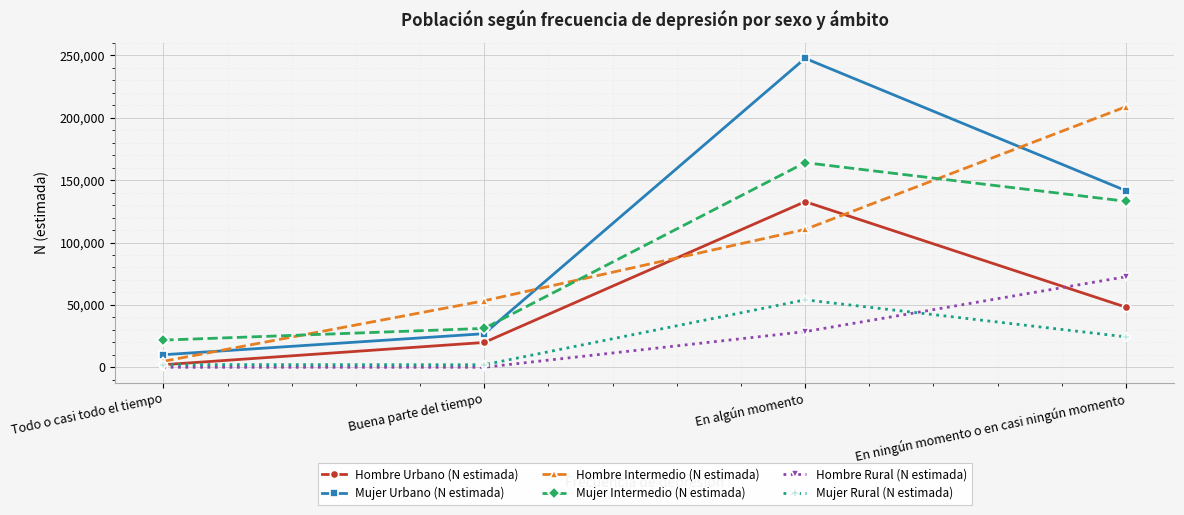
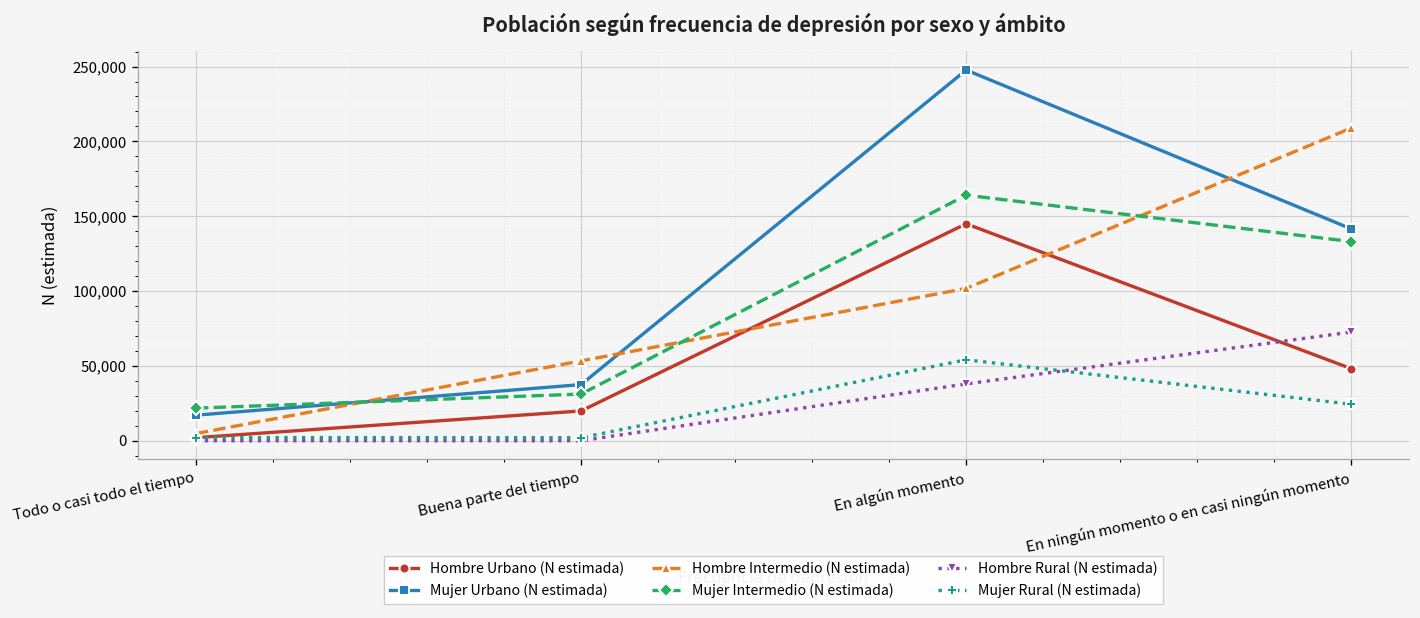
  {
    "Hombre Urbano (N estimada)": {
      "Buena parte del tiempo": "20,000",
-     "En algún momento": "133,000",
+     "En algún momento": "145,000",
      "En ningún momento o en casi ningún momento": "48,000"
    },
    "Mujer Urbano (N estimada)": {
-     "Todo o casi todo el tiempo": "10,000",
-     "Buena parte del tiempo": "27,000",
+     "Todo o casi todo el tiempo": "17,000",
+     "Buena parte del tiempo": "37,000",
      "En algún momento": "248,000",
      "En ningún momento o en casi ningún momento": "142,000"
    },
    "Hombre Intermedio (N estimada)": {
      "Todo o casi todo el tiempo": "5,000",
      "Buena parte del tiempo": "53,000",
-     "En algún momento": "111,000",
+     "En algún momento": "102,000",
      "En ningún momento o en casi ningún momento": "209,000"
    },
    "Hombre Rural (N estimada)": {
      "Todo o casi todo el tiempo": "0",
-     "En algún momento": "29,000",
+     "En algún momento": "38,000",
      "En ningún momento o en casi ningún momento": "73,000"
    }
  }
